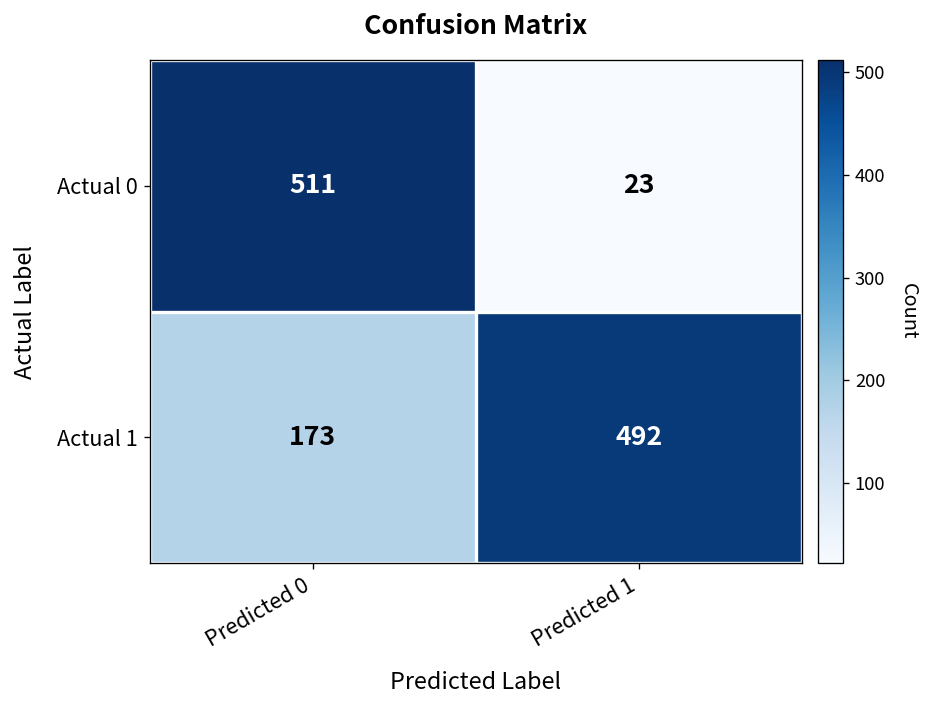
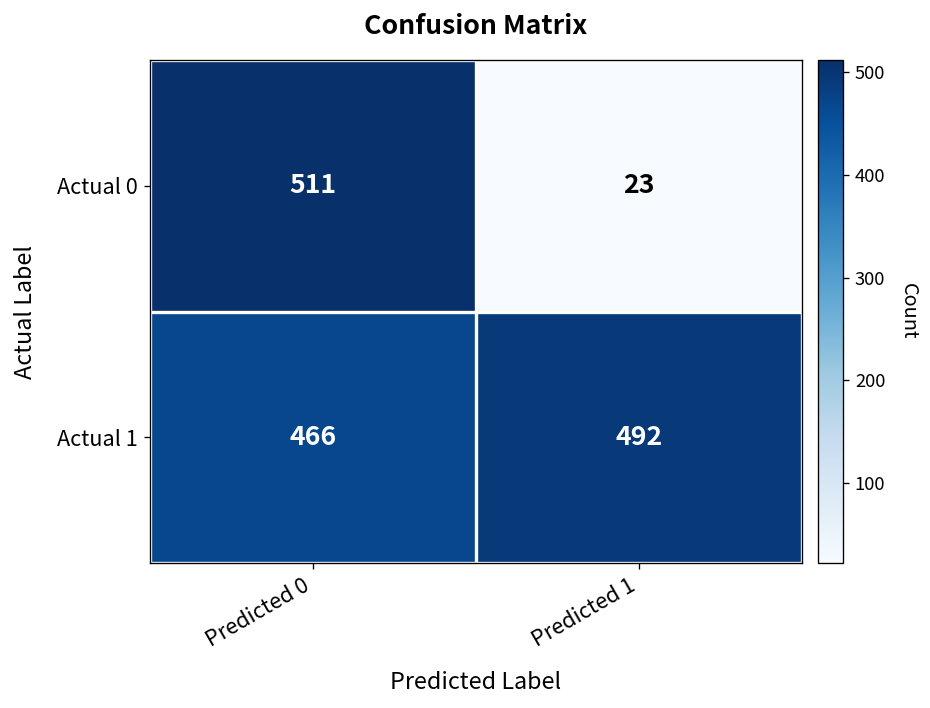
  {
    "Actual 0": {
      "Predicted 0": 511,
      "Predicted 1": 23
    },
    "Actual 1": {
-     "Predicted 0": 173,
+     "Predicted 0": 466,
      "Predicted 1": 492
    }
  }
